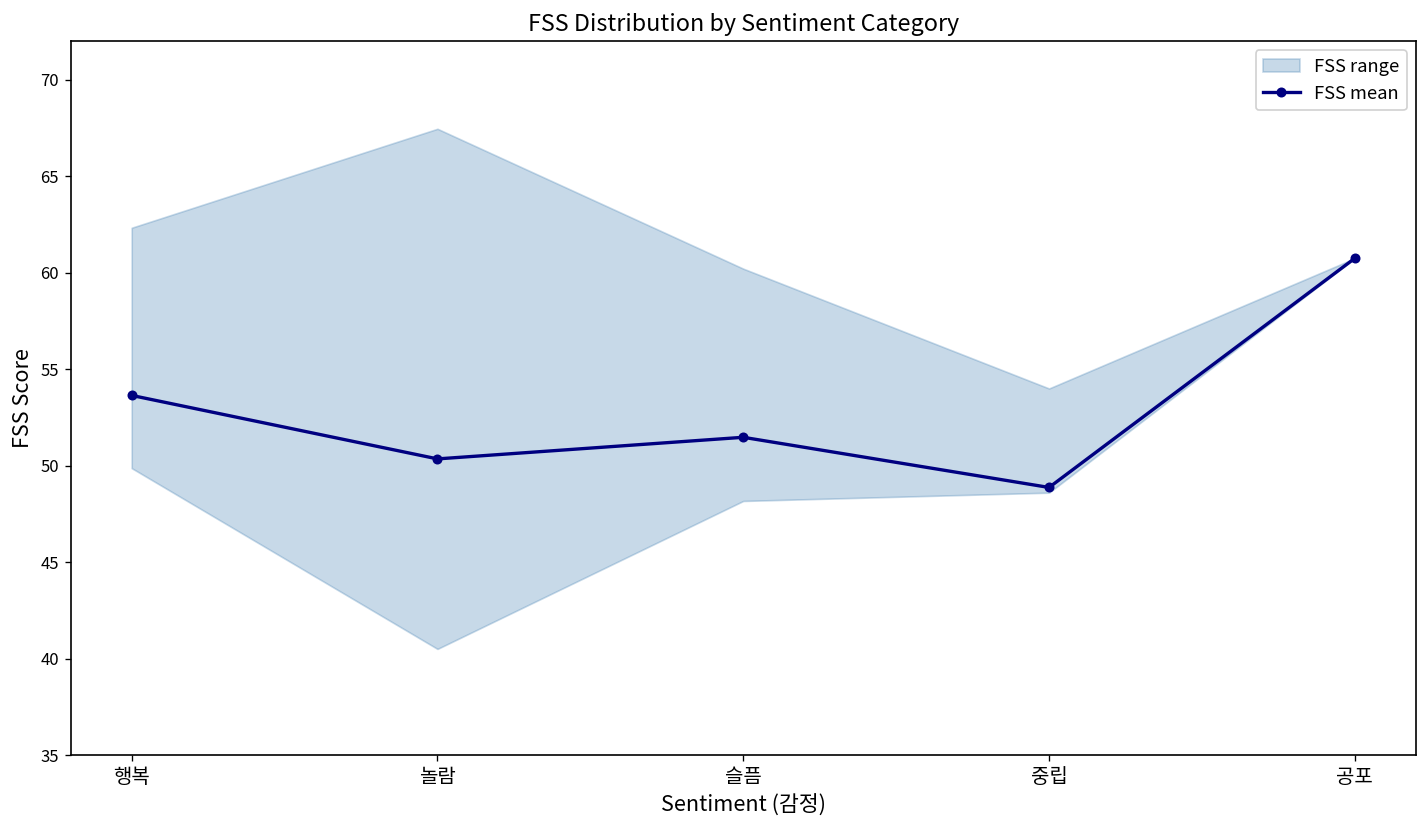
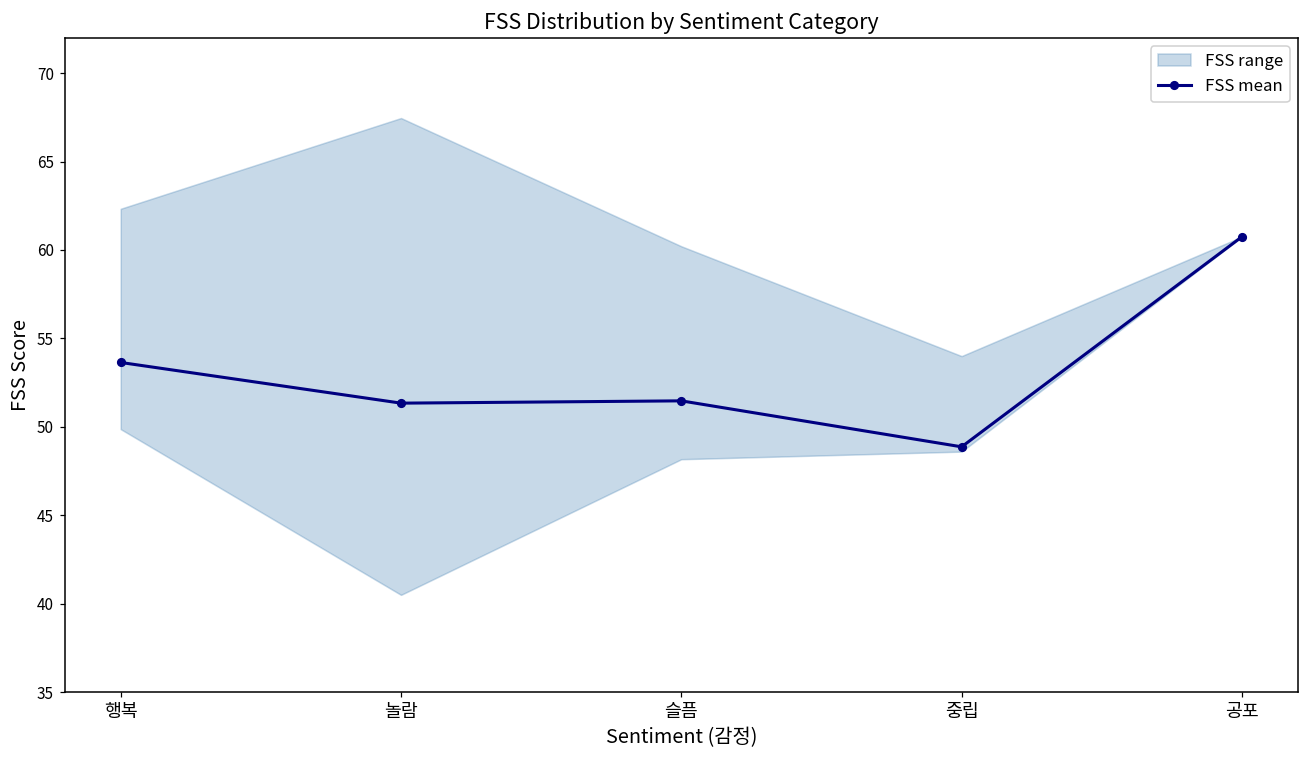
  {
    "FSS mean": {
      "행복": 53.6,
-     "놀람": 50.4,
+     "놀람": 51.3,
      "슬픔": 51.5,
      "중립": 48.9
    }
  }
